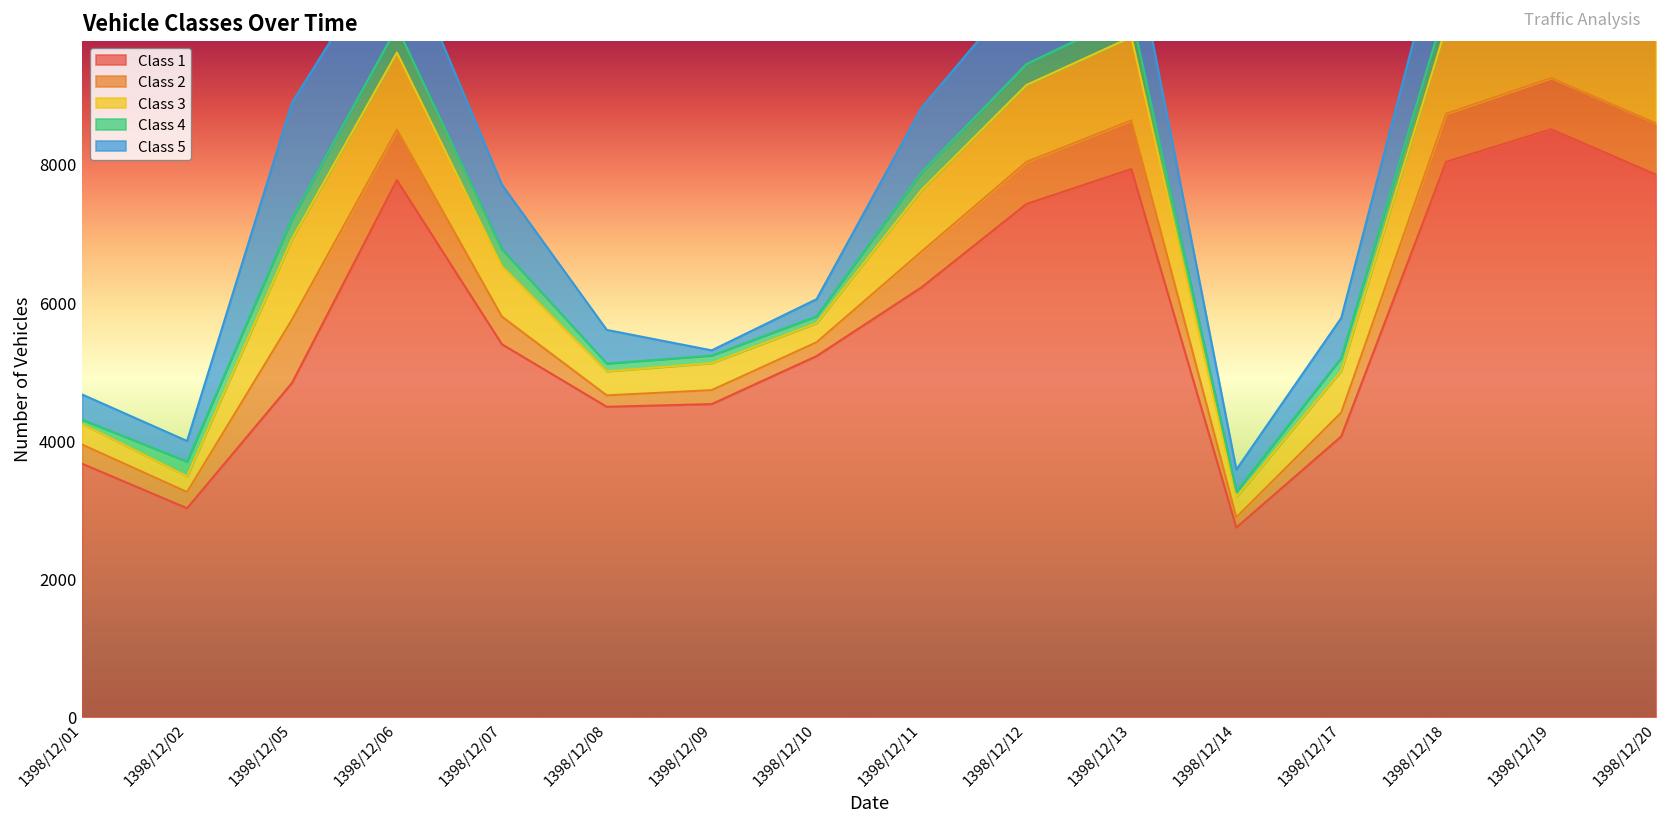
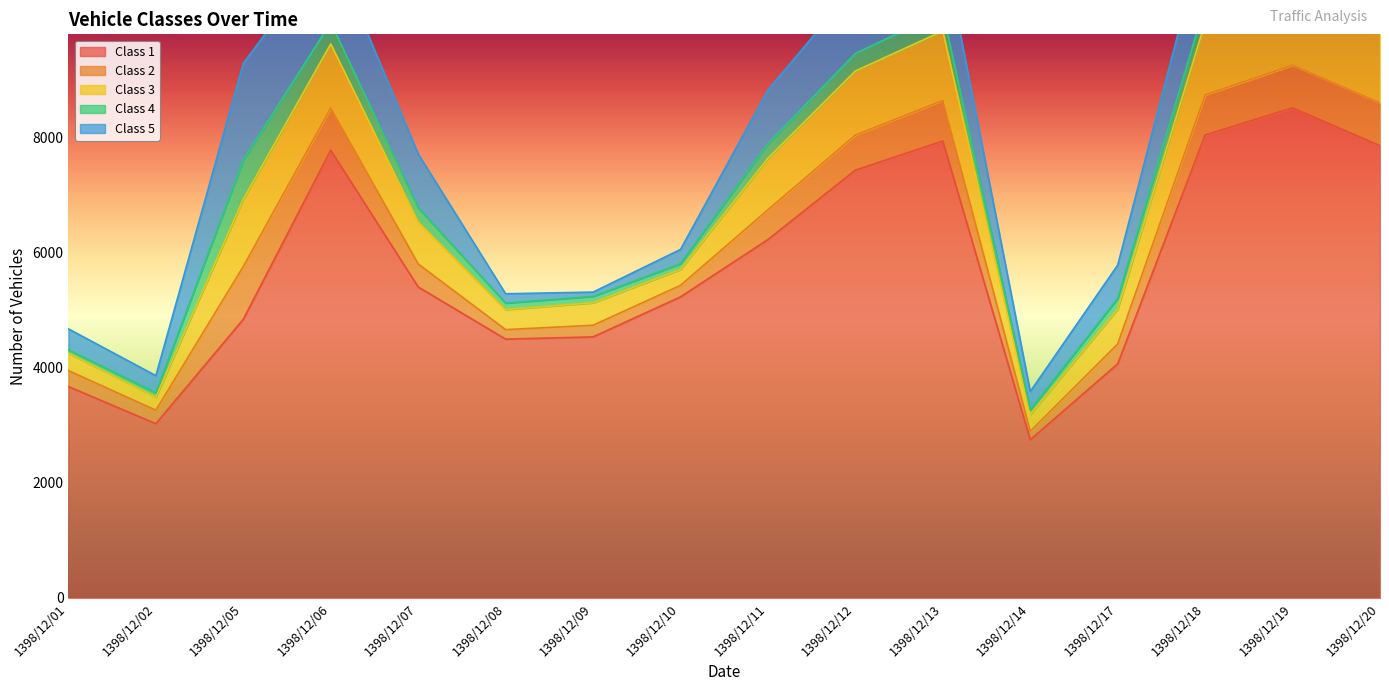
  {
    "Class 3": {
      "1398/12/01": 300,
      "1398/12/02": 200,
      "1398/12/05": 1200,
      "1398/12/06": 1100,
      "1398/12/07": 700,
      "1398/12/08": 300,
      "1398/12/09": 400,
      "1398/12/10": 300,
      "1398/12/11": 900,
      "1398/12/12": 1100,
      "1398/12/14": 300,
      "1398/12/17": 600
    },
    "Class 4": {
      "1398/12/01": 100,
-     "1398/12/02": 200,
-     "1398/12/05": 300,
+     "1398/12/02": 100,
+     "1398/12/05": 700,
      "1398/12/07": 200,
      "1398/12/08": 100,
      "1398/12/09": 100,
      "1398/12/10": 100,
      "1398/12/11": 300,
      "1398/12/12": 300,
      "1398/12/14": 100,
      "1398/12/17": 200
    },
    "Class 5": {
      "1398/12/01": 400,
      "1398/12/02": 300,
      "1398/12/05": 1700,
      "1398/12/07": 900,
-     "1398/12/08": 500,
+     "1398/12/08": 200,
      "1398/12/09": 100,
      "1398/12/10": 200,
      "1398/12/11": 900,
      "1398/12/14": 300,
      "1398/12/17": 600
    }
  }
